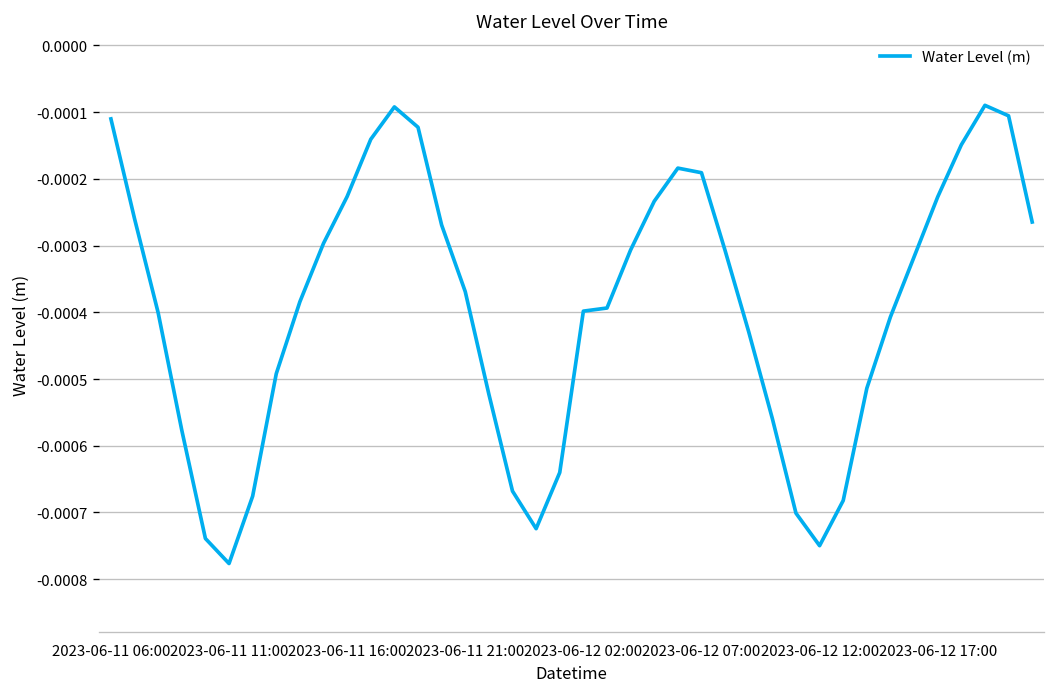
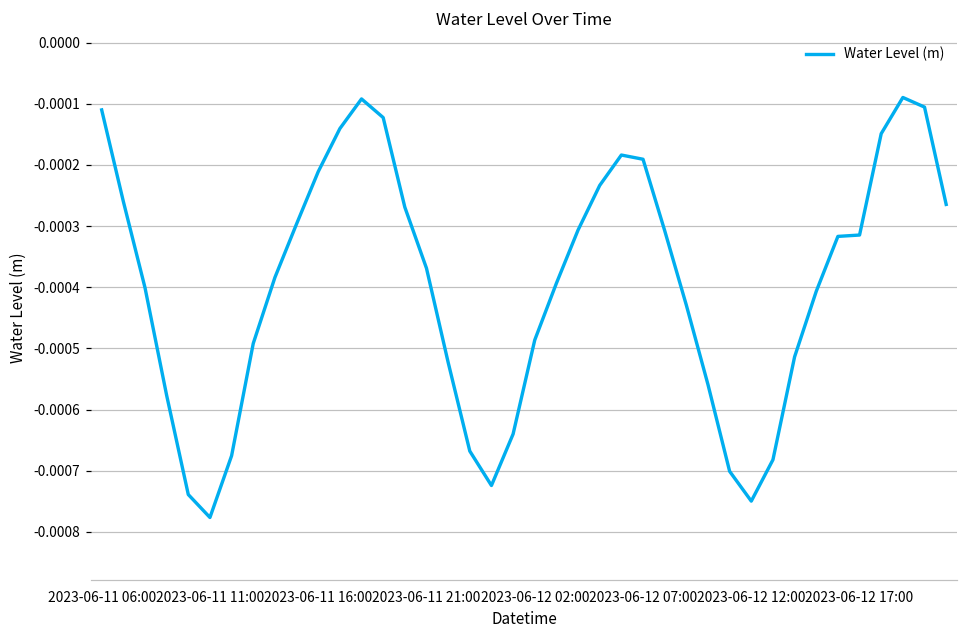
  {
    "2023-06-11 06:00": -0.00011,
    "2023-06-11 11:00": -0.00078,
-   "2023-06-11 16:00": -0.00023,
+   "2023-06-11 16:00": -0.00021,
    "2023-06-11 21:00": -0.00037,
-   "2023-06-12 02:00": -0.00040,
+   "2023-06-12 02:00": -0.00049,
    "2023-06-12 07:00": -0.00019,
    "2023-06-12 12:00": -0.00075,
-   "2023-06-12 17:00": -0.00023
+   "2023-06-12 17:00": -0.00031
  }
